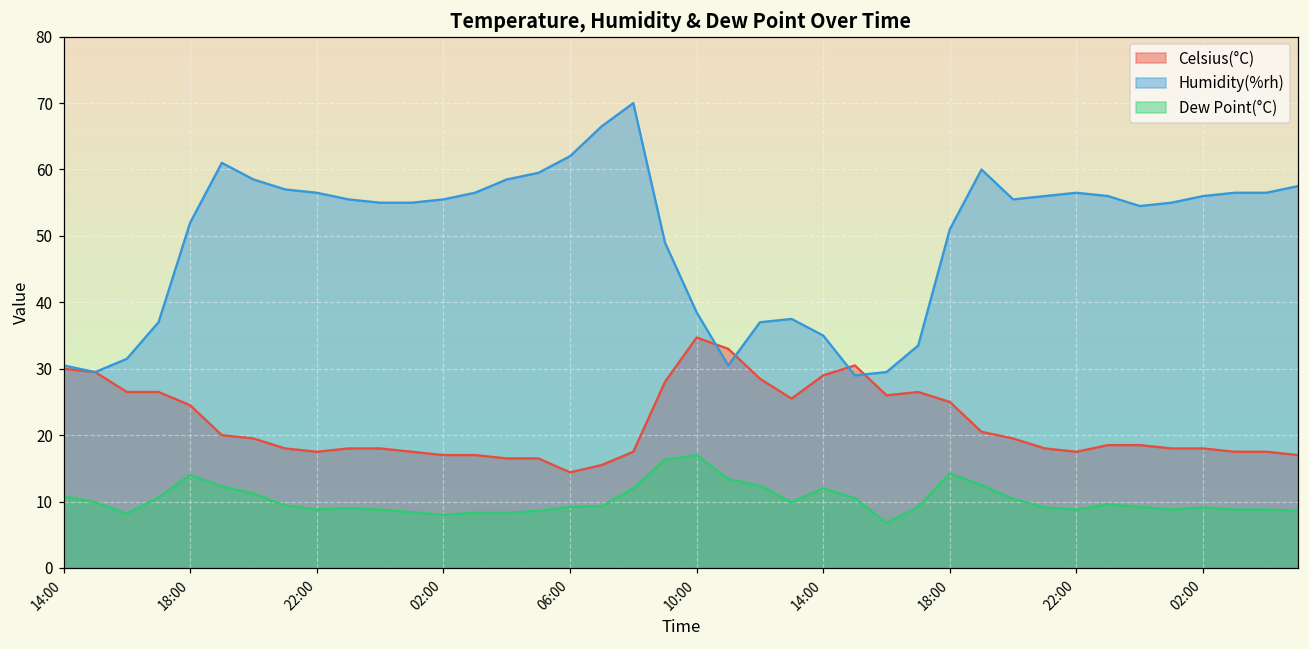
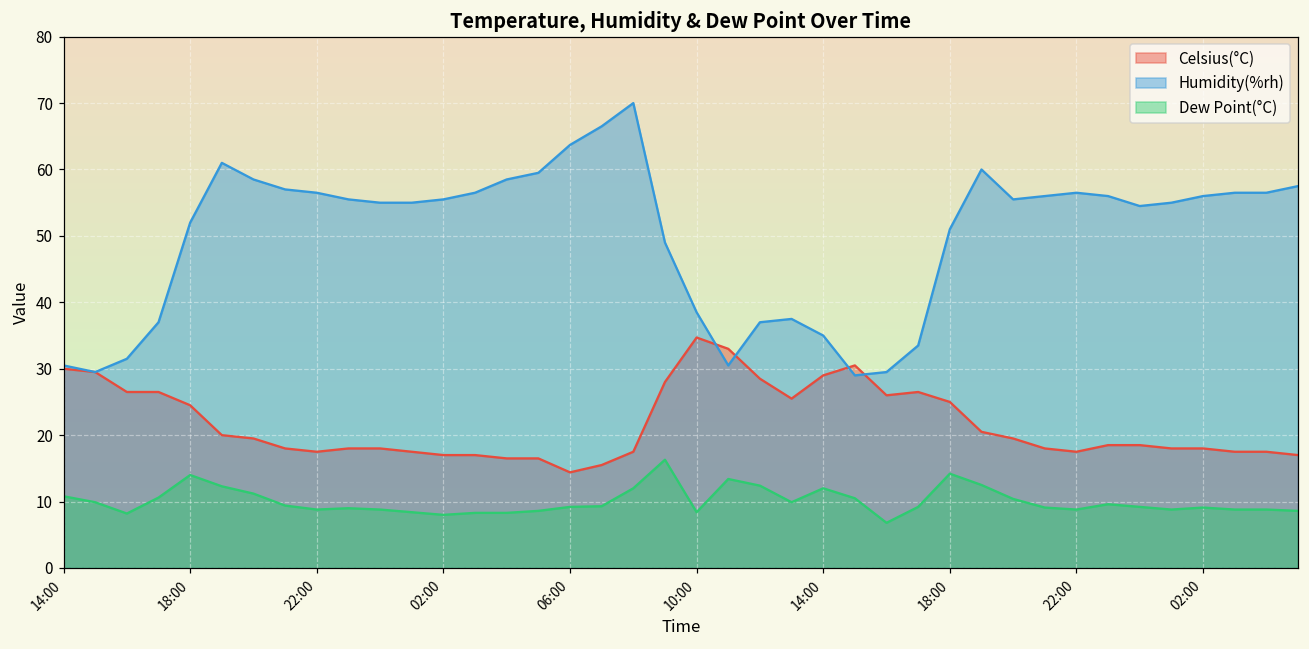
  {
    "Celsius(°C)": {
      "06:00": 14,
      "10:00": 35
    },
    "Humidity(%rh)": {
-     "06:00": 62,
+     "06:00": 64,
      "10:00": 39
    },
    "Dew Point(°C)": {
      "06:00": 9,
-     "10:00": 17
+     "10:00": 8
    }
  }
